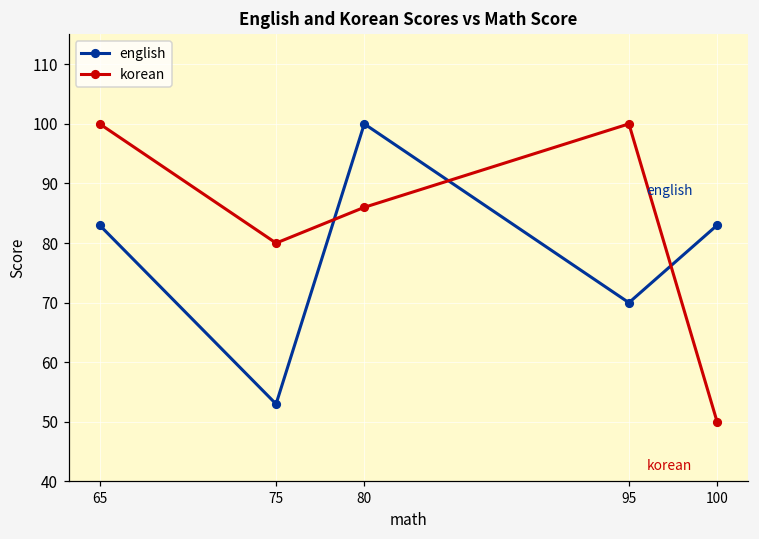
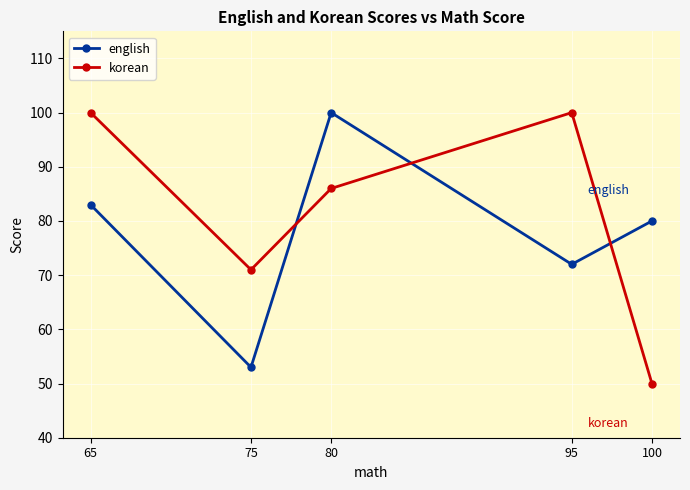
  {
    "english": {
      "65": 83,
      "75": 53,
      "80": 100,
-     "95": 70,
-     "100": 83
+     "95": 72,
+     "100": 80
    },
    "korean": {
      "65": 100,
-     "75": 80,
+     "75": 71,
      "80": 86,
      "95": 100,
      "100": 50
    }
  }
